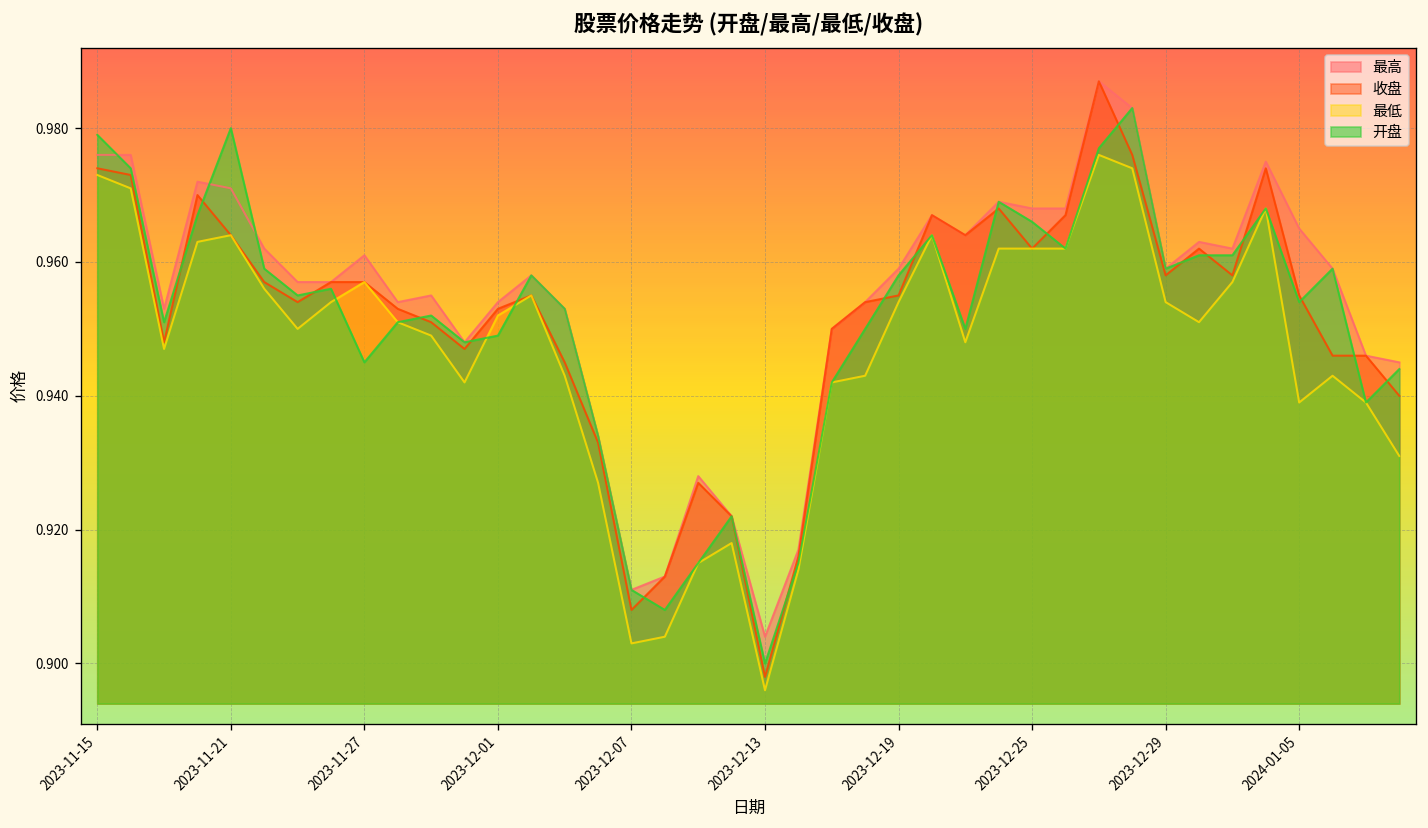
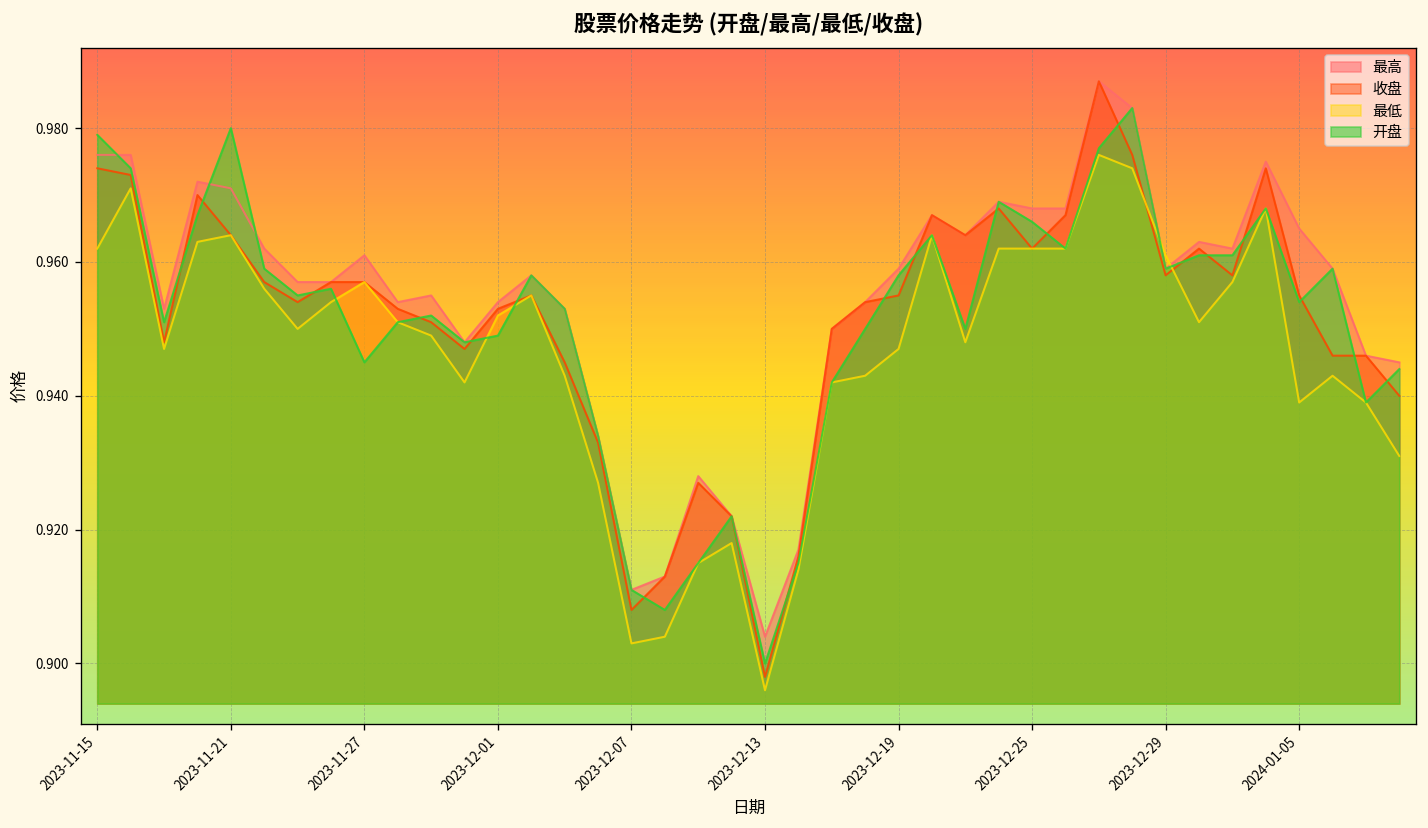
  {
    "最低": {
-     "2023-11-15": 0.973,
+     "2023-11-15": 0.962,
      "2023-12-01": 0.952,
      "2023-12-07": 0.903,
      "2023-12-13": 0.896,
-     "2023-12-19": 0.954,
-     "2023-12-29": 0.954,
+     "2023-12-19": 0.947,
+     "2023-12-29": 0.961,
      "2024-01-05": 0.939
    },
    "开盘": {
      "2023-11-15": 0.979,
      "2023-11-21": 0.980,
      "2023-11-27": 0.945,
      "2023-12-01": 0.949,
      "2023-12-13": 0.900,
      "2023-12-19": 0.958,
      "2023-12-25": 0.966,
      "2024-01-05": 0.954
    }
  }
